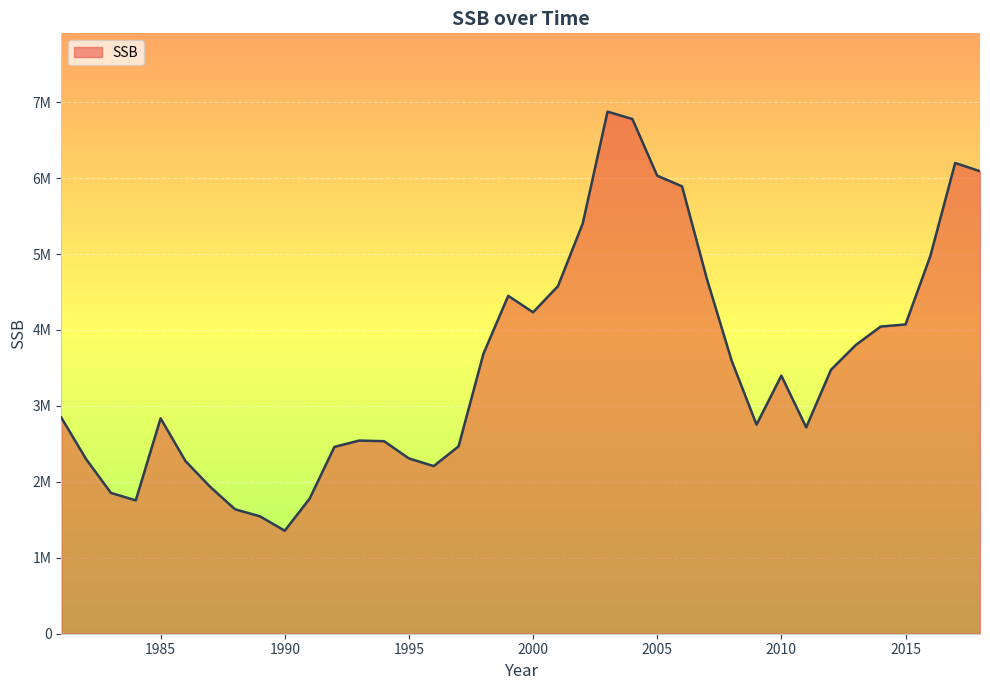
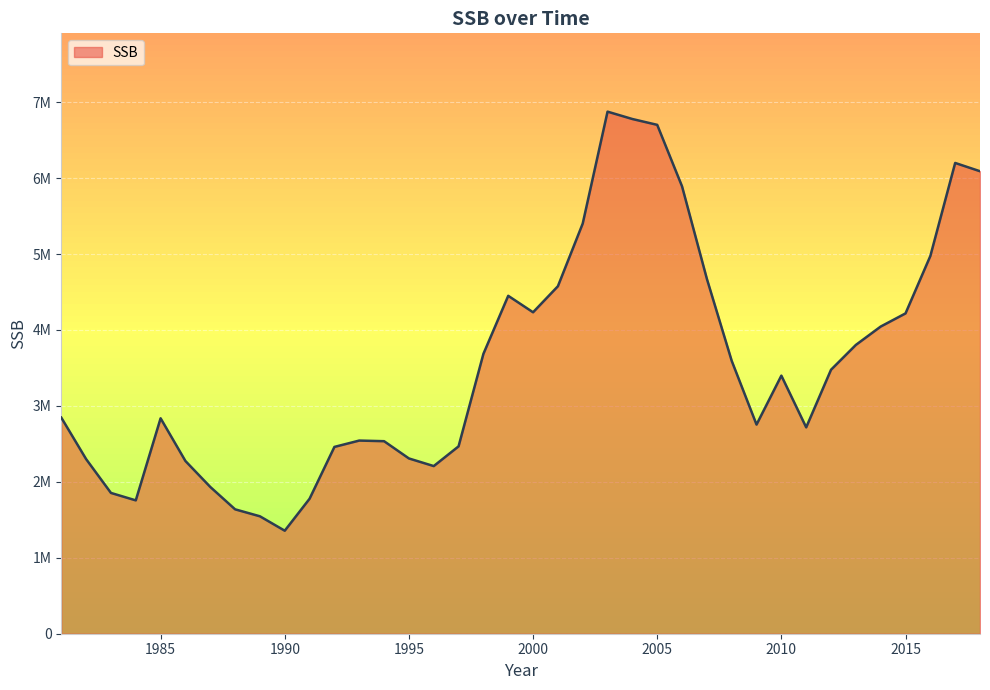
  {
    "1985": 2800000,
    "1990": 1400000,
    "1995": 2300000,
    "2000": 4200000,
-   "2005": 6000000,
+   "2005": 6700000,
    "2010": 3400000,
-   "2015": 4100000
+   "2015": 4200000
  }
